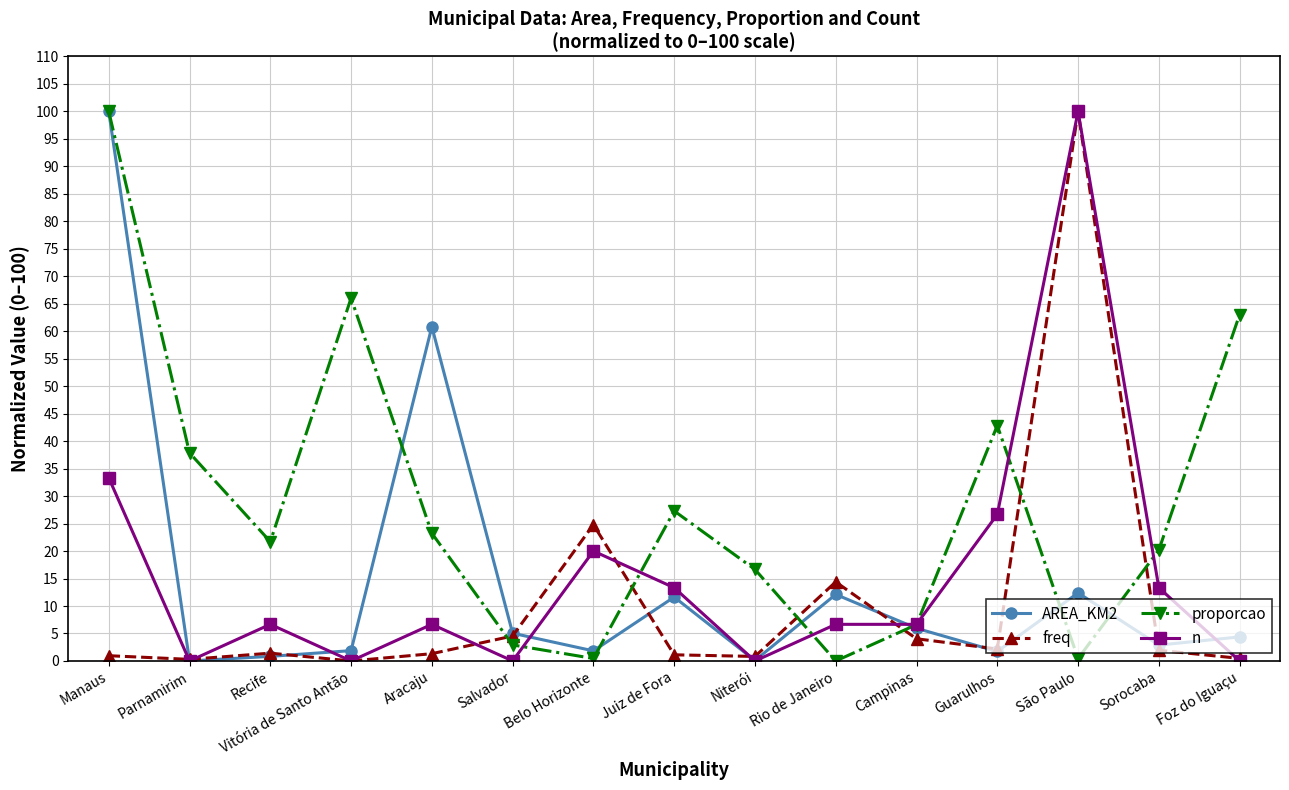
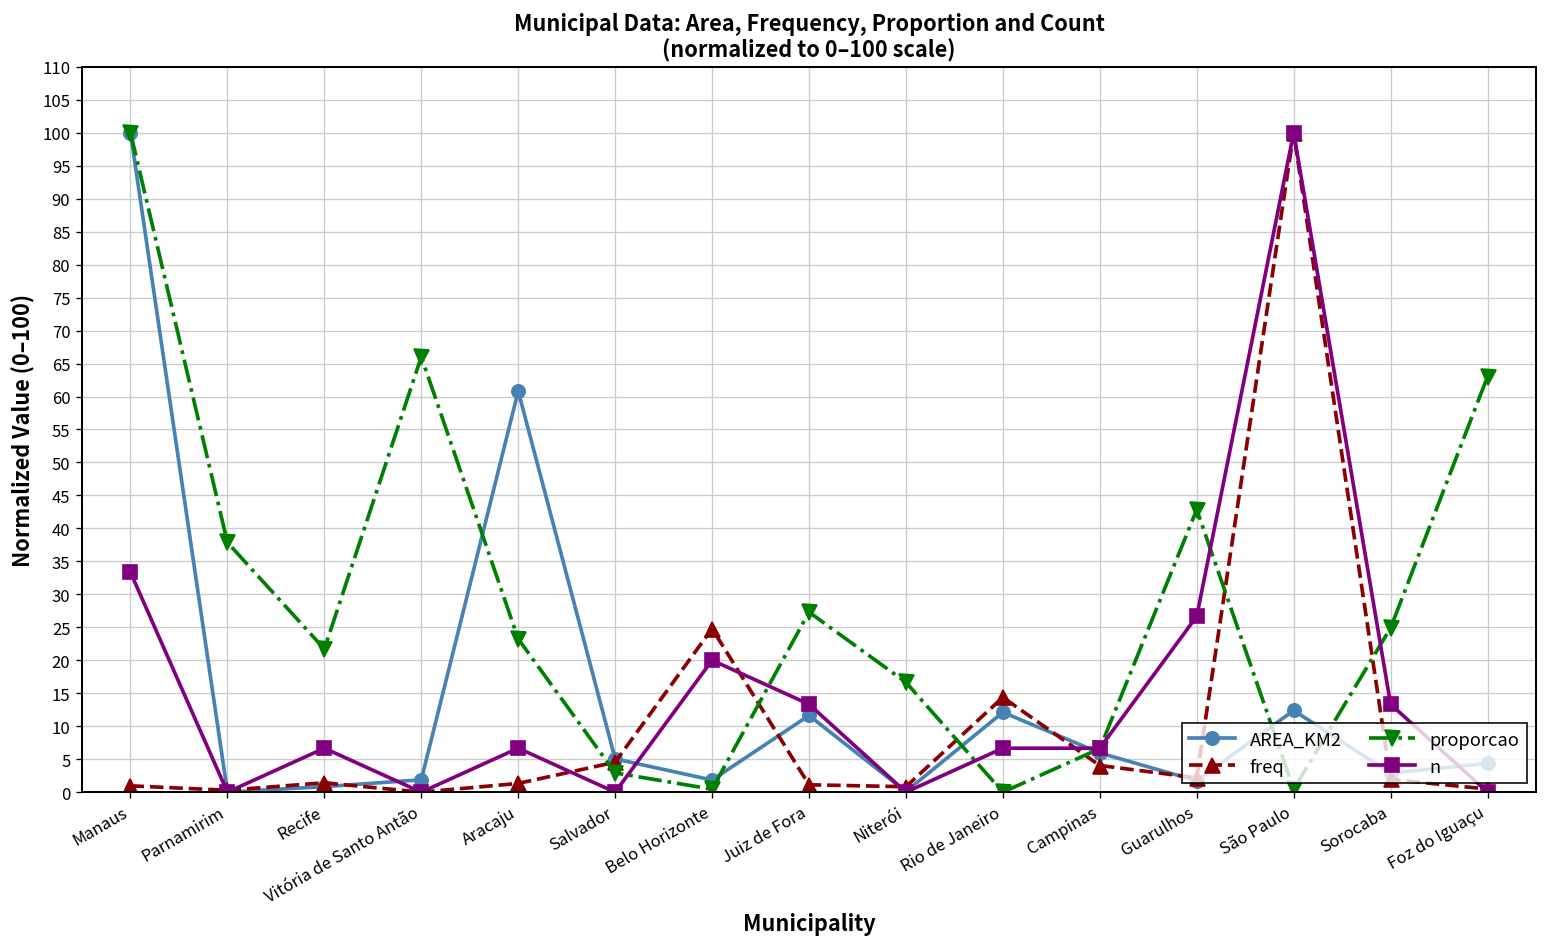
  {
    "AREA_KM2": {
      "Recife": 1,
      "Vitória de Santo Antão": 2,
      "Aracaju": 61,
      "Salvador": 5,
      "Belo Horizonte": 2,
      "Juiz de Fora": 12,
      "Rio de Janeiro": 12,
      "Campinas": 6,
      "São Paulo": 12
    },
    "freq": {
      "Manaus": 1,
      "Recife": 1,
      "Aracaju": 1,
      "Salvador": 5,
      "Belo Horizonte": 25,
      "Juiz de Fora": 1,
      "Niterói": 1,
      "Rio de Janeiro": 14,
      "Campinas": 4,
      "Foz do Iguaçu": 0
    },
    "proporcao": {
      "Parnamirim": 38,
      "Recife": 22,
      "Vitória de Santo Antão": 66,
      "Aracaju": 23,
      "Salvador": 3,
      "Belo Horizonte": 0,
      "Juiz de Fora": 27,
      "Niterói": 17,
      "Rio de Janeiro": 0,
      "Guarulhos": 43,
      "São Paulo": 0,
-     "Sorocaba": 20,
+     "Sorocaba": 25,
      "Foz do Iguaçu": 63
    },
    "n": {
      "Manaus": 33,
      "Recife": 7,
      "Aracaju": 7,
      "Salvador": 0,
      "Belo Horizonte": 20,
      "Juiz de Fora": 13,
      "Rio de Janeiro": 7,
      "Guarulhos": 27,
      "Sorocaba": 13,
      "Foz do Iguaçu": 0
    }
  }
